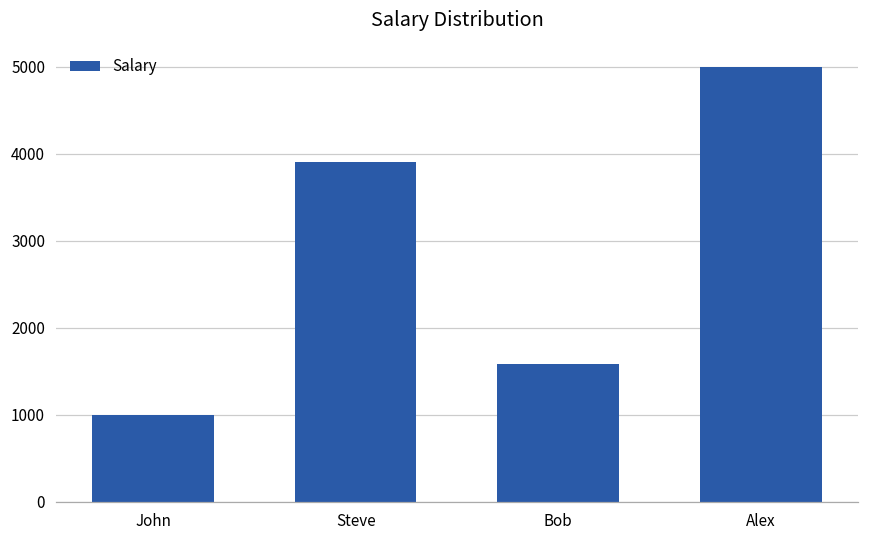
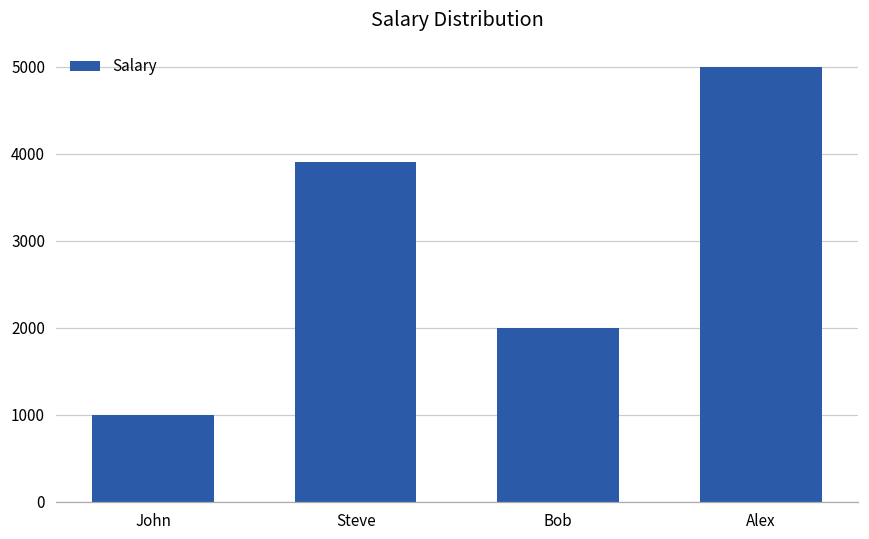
  {
    "John": 1000,
    "Steve": 3900,
-   "Bob": 1600,
+   "Bob": 2000,
    "Alex": 5000
  }
